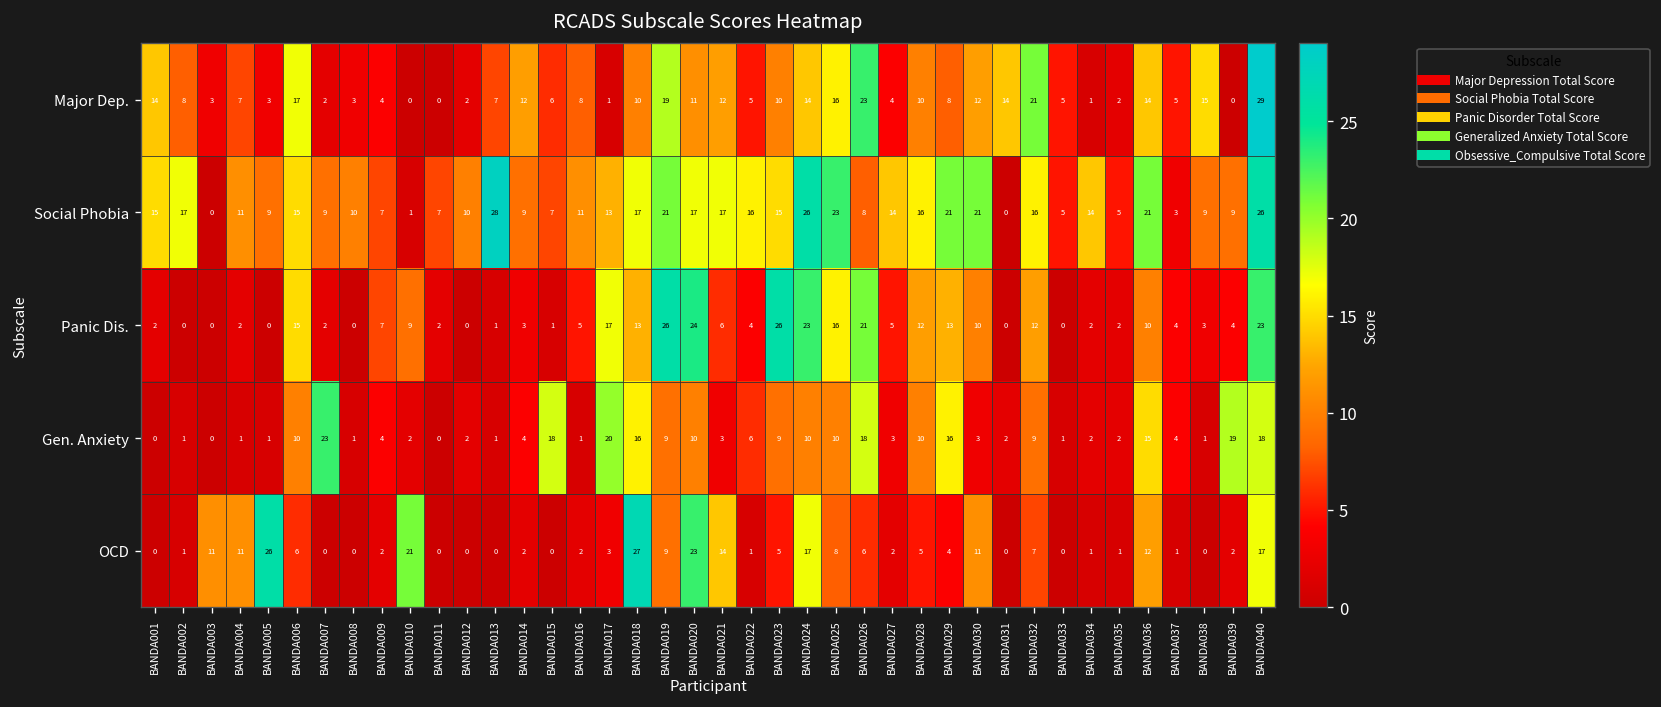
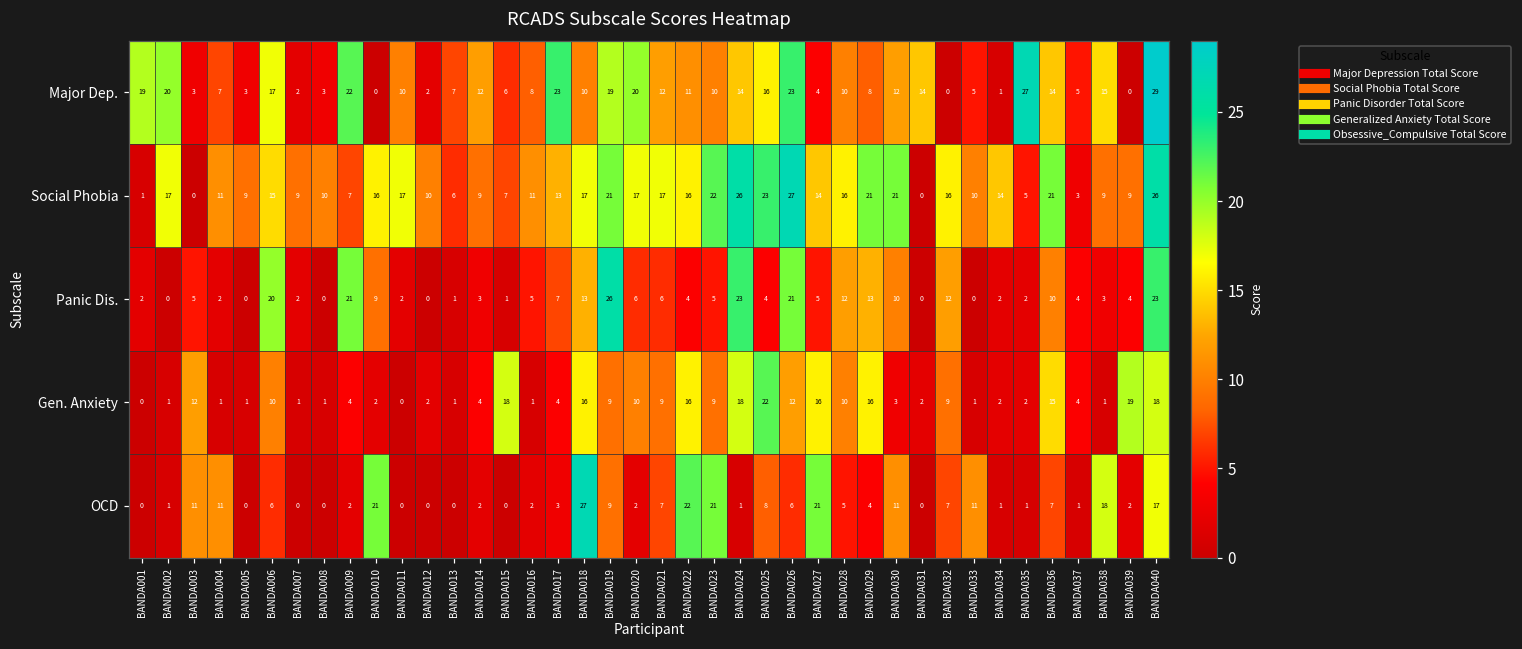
  {
    "Major Dep.": {
-     "BANDA001": 14,
-     "BANDA002": 8,
+     "BANDA001": 19,
+     "BANDA002": 20,
      "BANDA003": 3,
      "BANDA004": 7,
      "BANDA005": 3,
      "BANDA006": 17,
      "BANDA007": 2,
      "BANDA008": 3,
-     "BANDA009": 4,
+     "BANDA009": 22,
      "BANDA010": 0,
-     "BANDA011": 0,
+     "BANDA011": 10,
      "BANDA012": 2,
      "BANDA013": 7,
      "BANDA014": 12,
      "BANDA015": 6,
      "BANDA016": 8,
-     "BANDA017": 1,
+     "BANDA017": 23,
      "BANDA018": 10,
      "BANDA019": 19,
-     "BANDA020": 11,
+     "BANDA020": 20,
      "BANDA021": 12,
-     "BANDA022": 5,
+     "BANDA022": 11,
      "BANDA023": 10,
      "BANDA024": 14,
      "BANDA025": 16,
      "BANDA026": 23,
      "BANDA027": 4,
      "BANDA028": 10,
      "BANDA029": 8,
      "BANDA030": 12,
      "BANDA031": 14,
-     "BANDA032": 21,
+     "BANDA032": 0,
      "BANDA033": 5,
      "BANDA034": 1,
-     "BANDA035": 2,
+     "BANDA035": 27,
      "BANDA036": 14,
      "BANDA037": 5,
      "BANDA038": 15,
      "BANDA039": 0,
      "BANDA040": 29
    },
    "Social Phobia": {
-     "BANDA001": 15,
+     "BANDA001": 1,
      "BANDA002": 17,
      "BANDA003": 0,
      "BANDA004": 11,
      "BANDA005": 9,
      "BANDA006": 15,
      "BANDA007": 9,
      "BANDA008": 10,
      "BANDA009": 7,
-     "BANDA010": 1,
-     "BANDA011": 7,
+     "BANDA010": 16,
+     "BANDA011": 17,
      "BANDA012": 10,
-     "BANDA013": 28,
+     "BANDA013": 6,
      "BANDA014": 9,
      "BANDA015": 7,
      "BANDA016": 11,
      "BANDA017": 13,
      "BANDA018": 17,
      "BANDA019": 21,
      "BANDA020": 17,
      "BANDA021": 17,
      "BANDA022": 16,
-     "BANDA023": 15,
+     "BANDA023": 22,
      "BANDA024": 26,
      "BANDA025": 23,
-     "BANDA026": 8,
+     "BANDA026": 27,
      "BANDA027": 14,
      "BANDA028": 16,
      "BANDA029": 21,
      "BANDA030": 21,
      "BANDA031": 0,
      "BANDA032": 16,
-     "BANDA033": 5,
+     "BANDA033": 10,
      "BANDA034": 14,
      "BANDA035": 5,
      "BANDA036": 21,
      "BANDA037": 3,
      "BANDA038": 9,
      "BANDA039": 9,
      "BANDA040": 26
    },
    "Panic Dis.": {
      "BANDA001": 2,
      "BANDA002": 0,
-     "BANDA003": 0,
+     "BANDA003": 5,
      "BANDA004": 2,
      "BANDA005": 0,
-     "BANDA006": 15,
+     "BANDA006": 20,
      "BANDA007": 2,
      "BANDA008": 0,
-     "BANDA009": 7,
+     "BANDA009": 21,
      "BANDA010": 9,
      "BANDA011": 2,
      "BANDA012": 0,
      "BANDA013": 1,
      "BANDA014": 3,
      "BANDA015": 1,
      "BANDA016": 5,
-     "BANDA017": 17,
+     "BANDA017": 7,
      "BANDA018": 13,
      "BANDA019": 26,
-     "BANDA020": 24,
+     "BANDA020": 6,
      "BANDA021": 6,
      "BANDA022": 4,
-     "BANDA023": 26,
+     "BANDA023": 5,
      "BANDA024": 23,
-     "BANDA025": 16,
+     "BANDA025": 4,
      "BANDA026": 21,
      "BANDA027": 5,
      "BANDA028": 12,
      "BANDA029": 13,
      "BANDA030": 10,
      "BANDA031": 0,
      "BANDA032": 12,
      "BANDA033": 0,
      "BANDA034": 2,
      "BANDA035": 2,
      "BANDA036": 10,
      "BANDA037": 4,
      "BANDA038": 3,
      "BANDA039": 4,
      "BANDA040": 23
    },
    "Gen. Anxiety": {
      "BANDA001": 0,
      "BANDA002": 1,
-     "BANDA003": 0,
+     "BANDA003": 12,
      "BANDA004": 1,
      "BANDA005": 1,
      "BANDA006": 10,
-     "BANDA007": 23,
+     "BANDA007": 1,
      "BANDA008": 1,
      "BANDA009": 4,
      "BANDA010": 2,
      "BANDA011": 0,
      "BANDA012": 2,
      "BANDA013": 1,
      "BANDA014": 4,
      "BANDA015": 18,
      "BANDA016": 1,
-     "BANDA017": 20,
+     "BANDA017": 4,
      "BANDA018": 16,
      "BANDA019": 9,
      "BANDA020": 10,
-     "BANDA021": 3,
-     "BANDA022": 6,
+     "BANDA021": 9,
+     "BANDA022": 16,
      "BANDA023": 9,
-     "BANDA024": 10,
-     "BANDA025": 10,
-     "BANDA026": 18,
-     "BANDA027": 3,
+     "BANDA024": 18,
+     "BANDA025": 22,
+     "BANDA026": 12,
+     "BANDA027": 16,
      "BANDA028": 10,
      "BANDA029": 16,
      "BANDA030": 3,
      "BANDA031": 2,
      "BANDA032": 9,
      "BANDA033": 1,
      "BANDA034": 2,
      "BANDA035": 2,
      "BANDA036": 15,
      "BANDA037": 4,
      "BANDA038": 1,
      "BANDA039": 19,
      "BANDA040": 18
    },
    "OCD": {
      "BANDA001": 0,
      "BANDA002": 1,
      "BANDA003": 11,
      "BANDA004": 11,
-     "BANDA005": 26,
+     "BANDA005": 0,
      "BANDA006": 6,
      "BANDA007": 0,
      "BANDA008": 0,
      "BANDA009": 2,
      "BANDA010": 21,
      "BANDA011": 0,
      "BANDA012": 0,
      "BANDA013": 0,
      "BANDA014": 2,
      "BANDA015": 0,
      "BANDA016": 2,
      "BANDA017": 3,
      "BANDA018": 27,
      "BANDA019": 9,
-     "BANDA020": 23,
-     "BANDA021": 14,
-     "BANDA022": 1,
-     "BANDA023": 5,
-     "BANDA024": 17,
+     "BANDA020": 2,
+     "BANDA021": 7,
+     "BANDA022": 22,
+     "BANDA023": 21,
+     "BANDA024": 1,
      "BANDA025": 8,
      "BANDA026": 6,
-     "BANDA027": 2,
+     "BANDA027": 21,
      "BANDA028": 5,
      "BANDA029": 4,
      "BANDA030": 11,
      "BANDA031": 0,
      "BANDA032": 7,
-     "BANDA033": 0,
+     "BANDA033": 11,
      "BANDA034": 1,
      "BANDA035": 1,
-     "BANDA036": 12,
+     "BANDA036": 7,
      "BANDA037": 1,
-     "BANDA038": 0,
+     "BANDA038": 18,
      "BANDA039": 2,
      "BANDA040": 17
    }
  }
